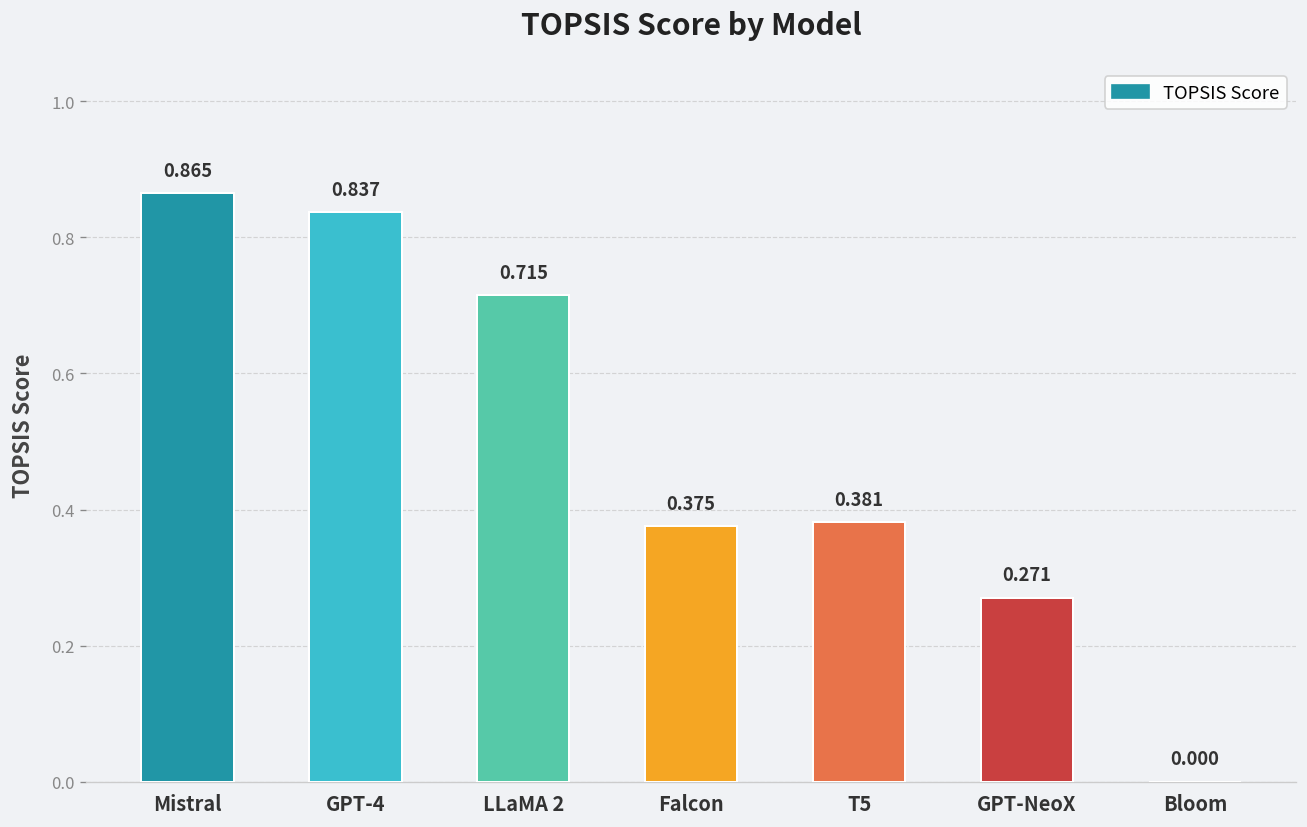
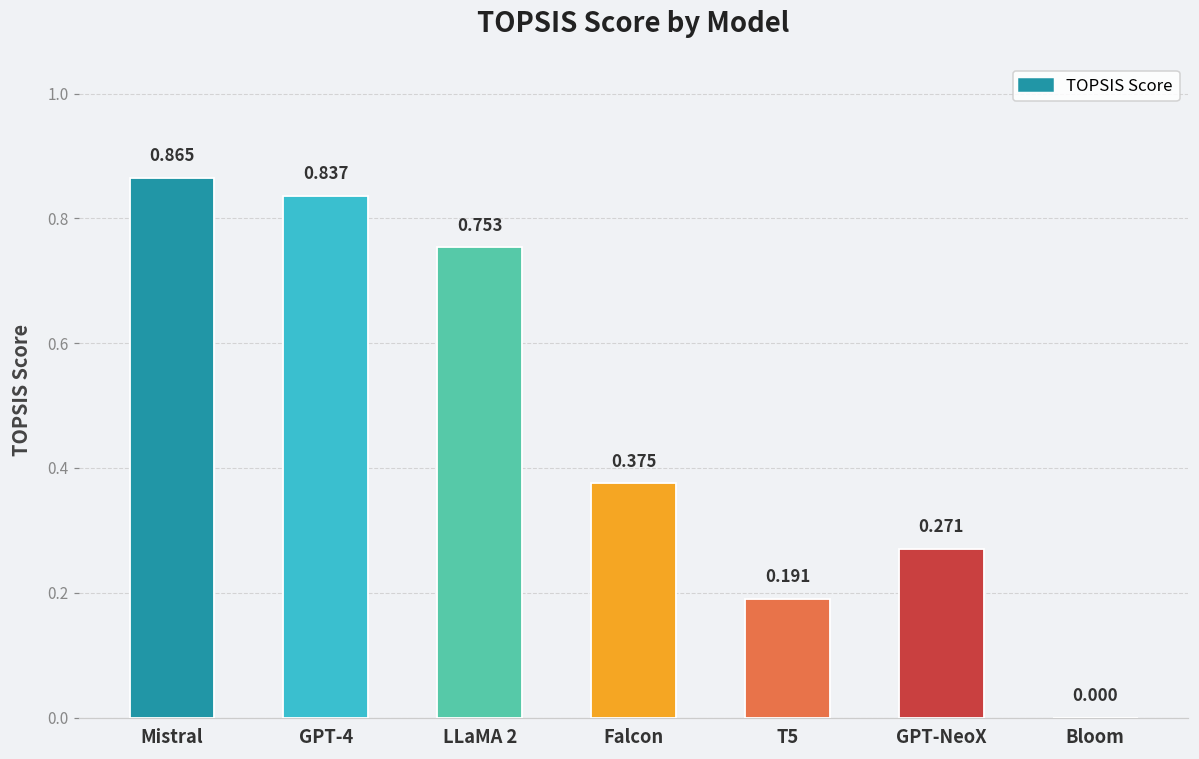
  {
    "Mistral": 0.865,
    "GPT-4": 0.837,
-   "LLaMA 2": 0.715,
+   "LLaMA 2": 0.753,
    "Falcon": 0.375,
-   "T5": 0.381,
+   "T5": 0.191,
    "GPT-NeoX": 0.271,
    "Bloom": 0.000
  }
